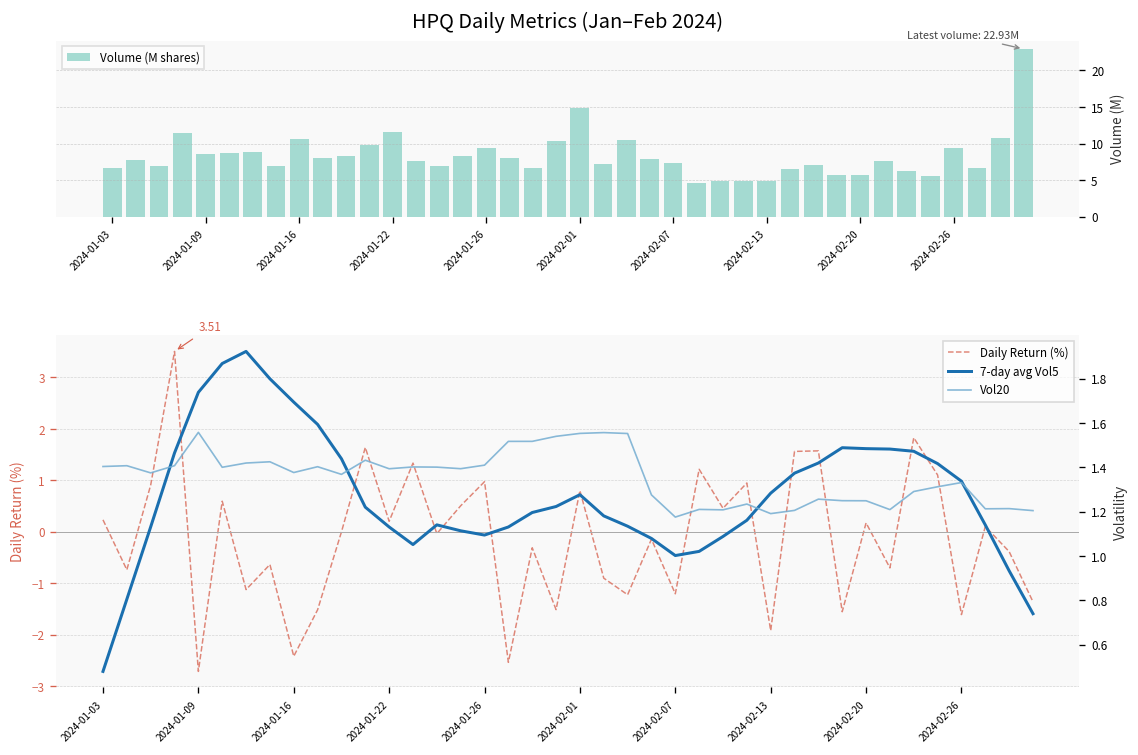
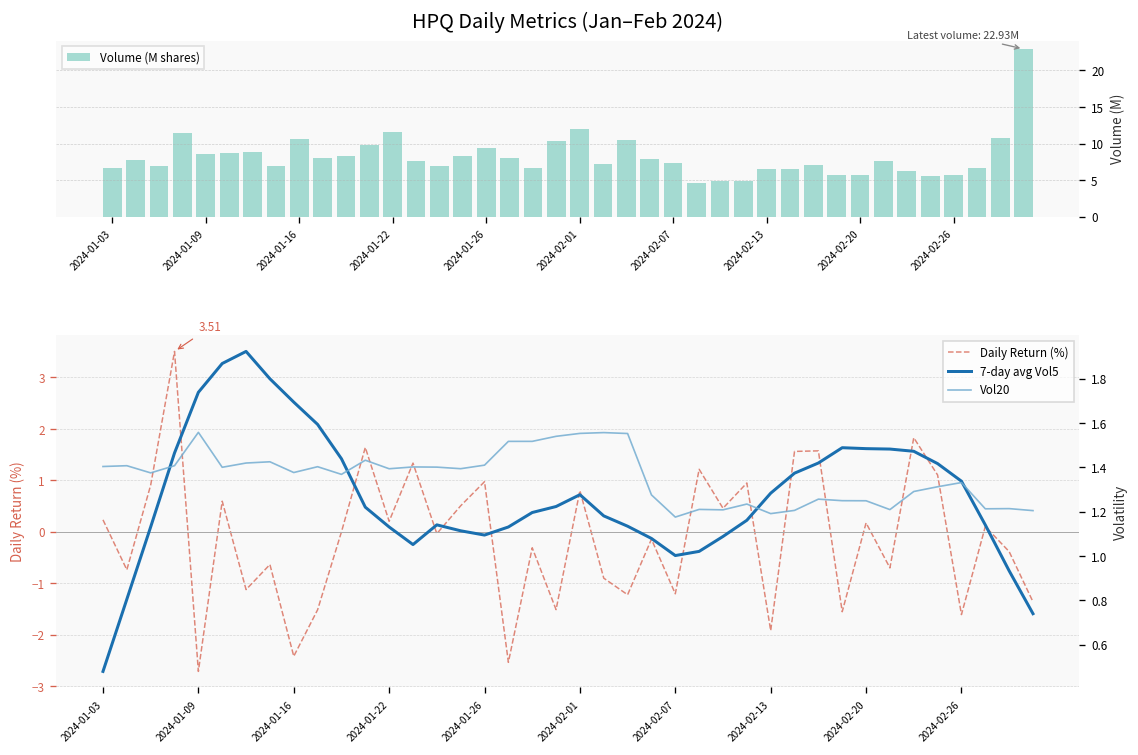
  {
    "HPQ Daily Metrics (Jan–Feb 2024)": {
      "2024-01-03": 7,
      "2024-01-09": 9,
      "2024-01-16": 11,
      "2024-01-22": 12,
      "2024-01-26": 9,
-     "2024-02-01": 15,
+     "2024-02-01": 12,
      "2024-02-07": 7,
-     "2024-02-13": 5,
+     "2024-02-13": 7,
      "2024-02-20": 6,
-     "2024-02-26": 9
+     "2024-02-26": 6
    }
  }
